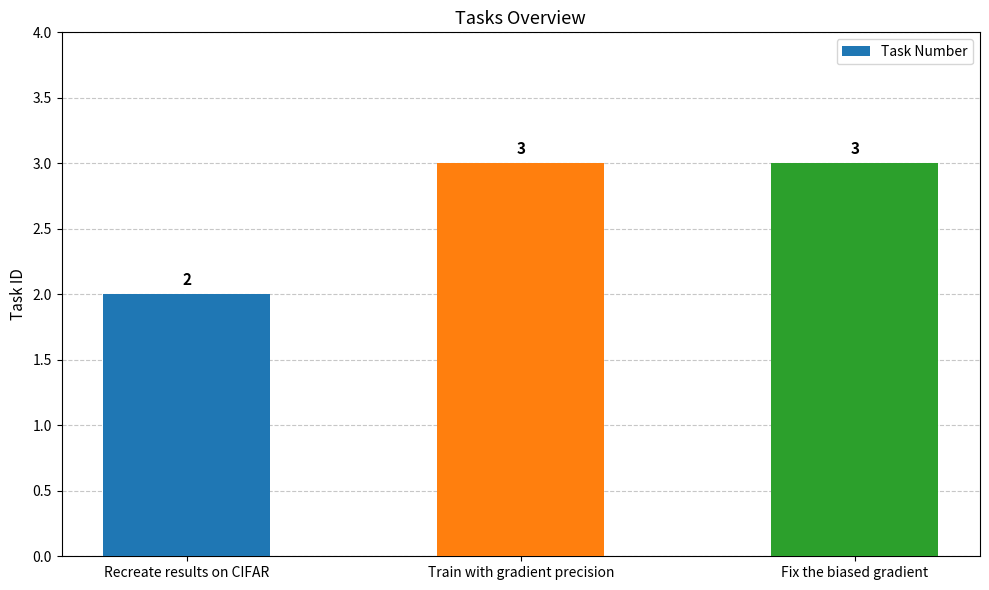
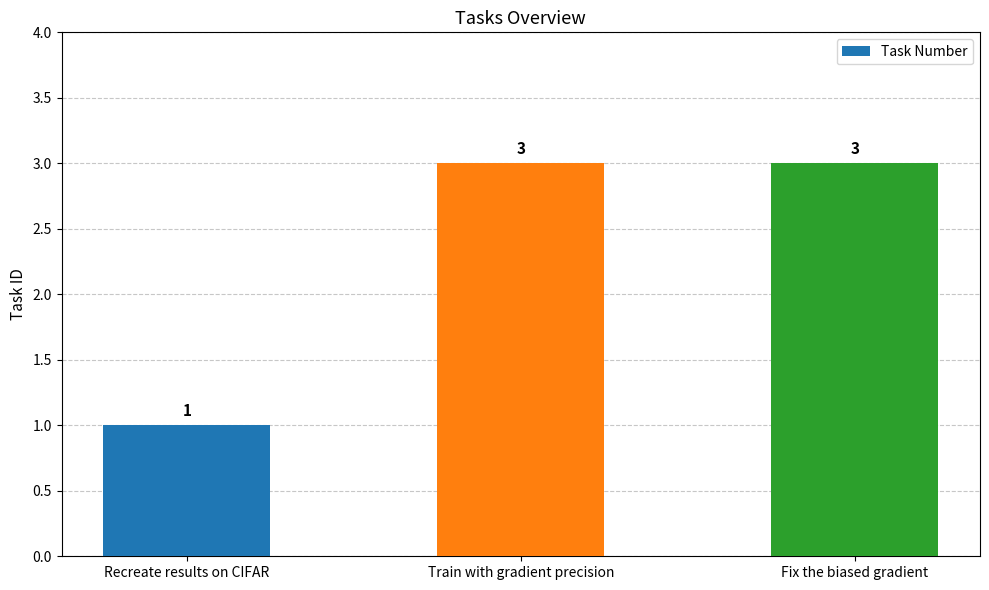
  {
-   "Recreate results on CIFAR": 2,
+   "Recreate results on CIFAR": 1,
    "Train with gradient precision": 3,
    "Fix the biased gradient": 3
  }
